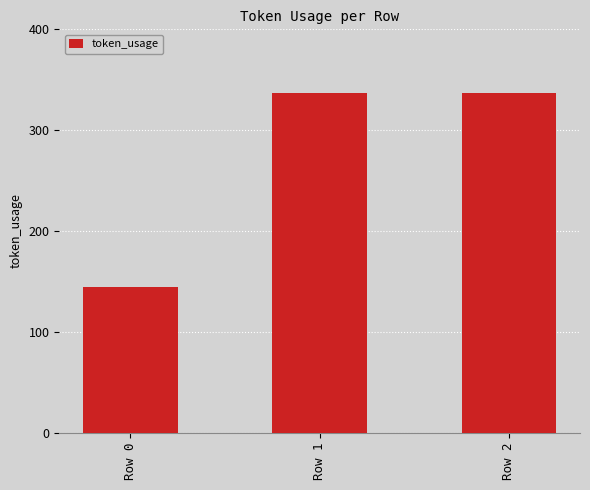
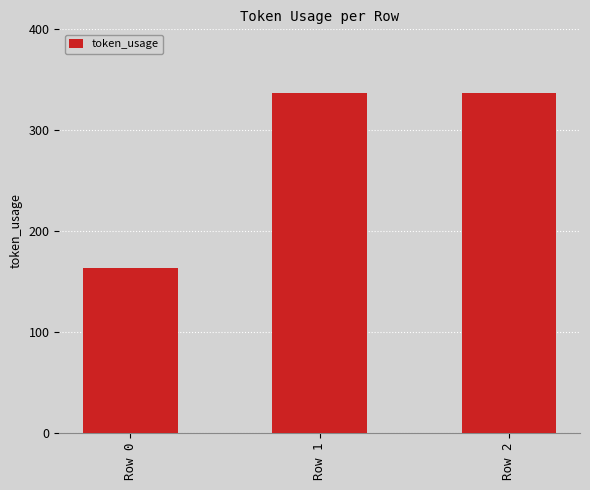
  {
-   "Row 0": 145,
+   "Row 0": 163,
    "Row 1": 337,
    "Row 2": 337
  }
